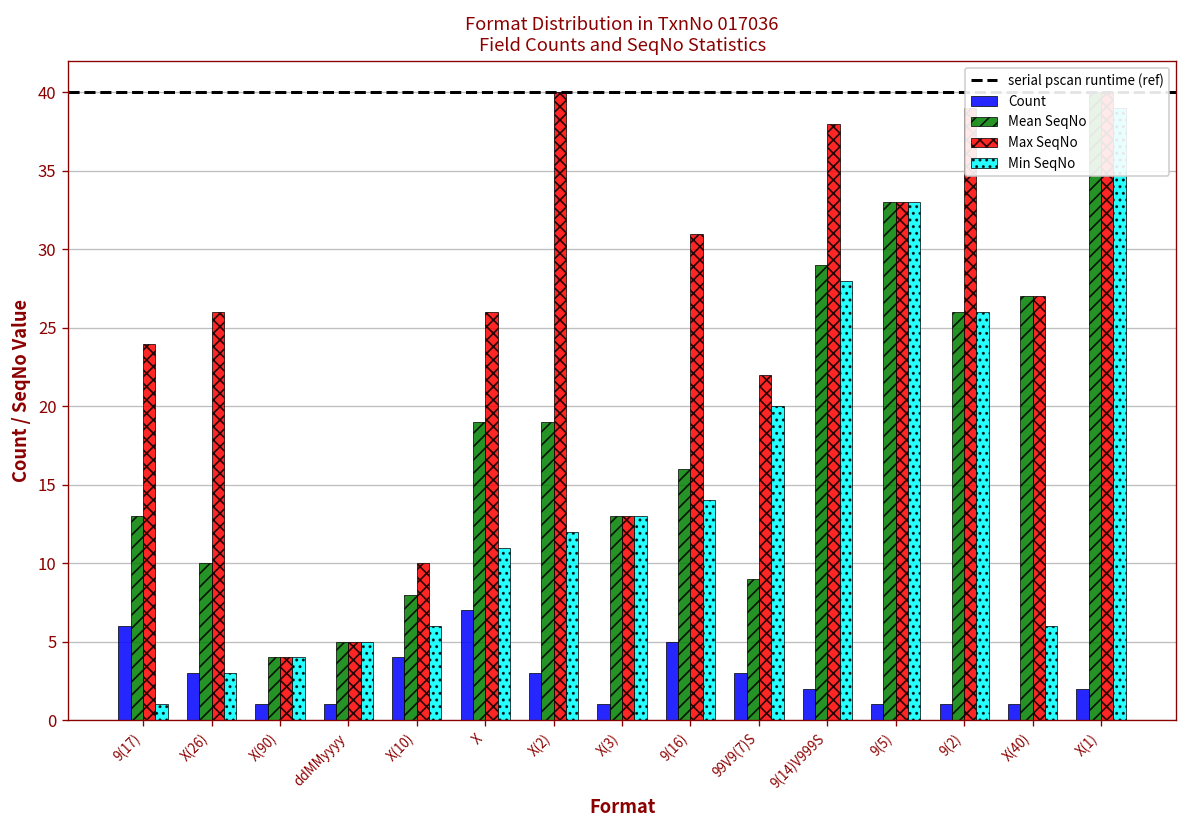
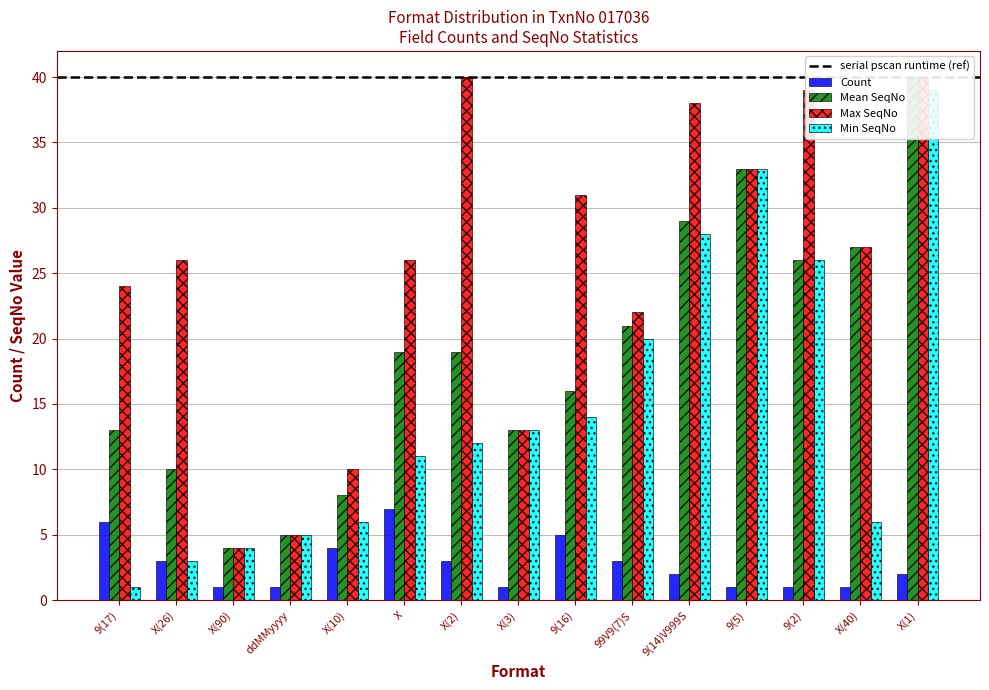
  {
    "Count": {
      "9(17)": 6,
      "X(26)": 3,
      "X(90)": 1,
      "ddMMyyyy": 1,
      "X(10)": 4,
      "X": 7,
      "X(2)": 3,
      "X(3)": 1,
      "9(16)": 5,
      "99V9(7)S": 3,
      "9(14)V999S": 2,
      "9(5)": 1,
      "9(2)": 1,
      "X(40)": 1,
      "X(1)": 2
    },
    "Mean SeqNo": {
      "9(17)": 13,
      "X(26)": 10,
      "X(90)": 4,
      "ddMMyyyy": 5,
      "X(10)": 8,
      "X": 19,
      "X(2)": 19,
      "X(3)": 13,
      "9(16)": 16,
-     "99V9(7)S": 9,
+     "99V9(7)S": 21,
      "9(14)V999S": 29,
      "9(5)": 33,
      "9(2)": 26,
      "X(40)": 27
    },
    "Max SeqNo": {
      "9(17)": 24,
      "X(26)": 26,
      "X(90)": 4,
      "ddMMyyyy": 5,
      "X(10)": 10,
      "X": 26,
      "X(2)": 40,
      "X(3)": 13,
      "9(16)": 31,
      "99V9(7)S": 22,
      "9(14)V999S": 38,
      "9(5)": 33,
      "X(40)": 27
    },
    "Min SeqNo": {
      "9(17)": 1,
      "X(26)": 3,
      "X(90)": 4,
      "ddMMyyyy": 5,
      "X(10)": 6,
      "X": 11,
      "X(2)": 12,
      "X(3)": 13,
      "9(16)": 14,
      "99V9(7)S": 20,
      "9(14)V999S": 28,
      "9(5)": 33,
      "9(2)": 26,
      "X(40)": 6
    }
  }
